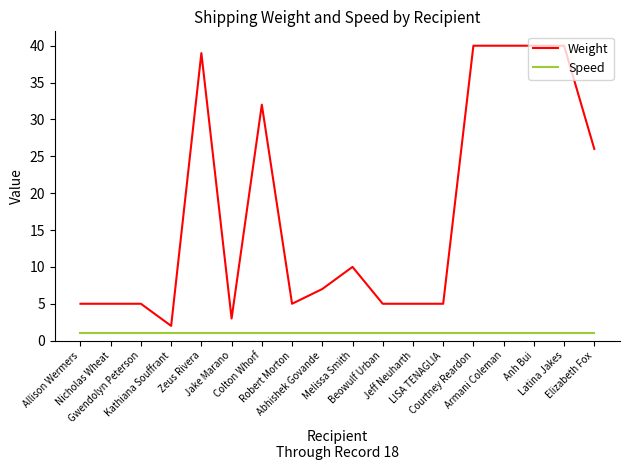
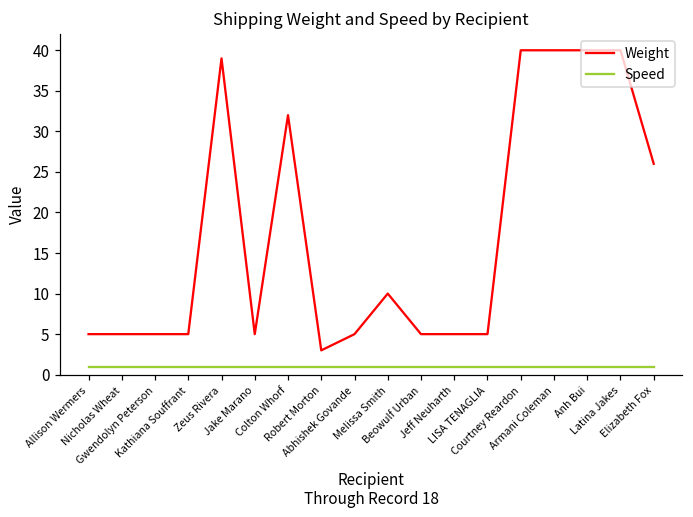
  {
    "Weight": {
      "Allison Wermers": 5,
      "Nicholas Wheat": 5,
      "Gwendolyn Peterson": 5,
-     "Kathiana Souffrant": 2,
+     "Kathiana Souffrant": 5,
      "Zeus Rivera": 39,
-     "Jake Marano": 3,
+     "Jake Marano": 5,
      "Colton Whorf": 32,
-     "Robert Morton": 5,
-     "Abhishek Govande": 7,
+     "Robert Morton": 3,
+     "Abhishek Govande": 5,
      "Melissa Smith": 10,
      "Beowulf Urban": 5,
      "Jeff Neuharth": 5,
      "LISA TENAGLIA": 5,
      "Courtney Reardon": 40,
      "Armani Coleman": 40,
      "Elizabeth Fox": 26
    },
    "Speed": {
      "Allison Wermers": 1,
      "Nicholas Wheat": 1,
      "Gwendolyn Peterson": 1,
      "Kathiana Souffrant": 1,
      "Zeus Rivera": 1,
      "Jake Marano": 1,
      "Colton Whorf": 1,
      "Robert Morton": 1,
      "Abhishek Govande": 1,
      "Melissa Smith": 1,
      "Beowulf Urban": 1,
      "Jeff Neuharth": 1,
      "LISA TENAGLIA": 1,
      "Courtney Reardon": 1,
      "Armani Coleman": 1,
      "Anh Bui": 1,
      "Latina Jakes": 1,
      "Elizabeth Fox": 1
    }
  }
